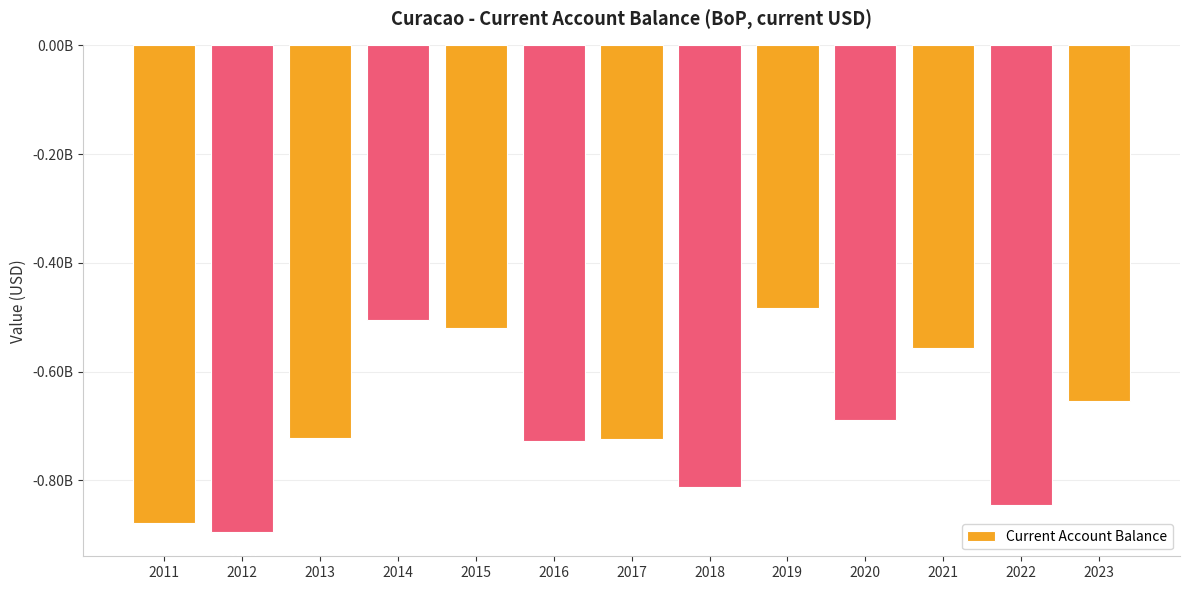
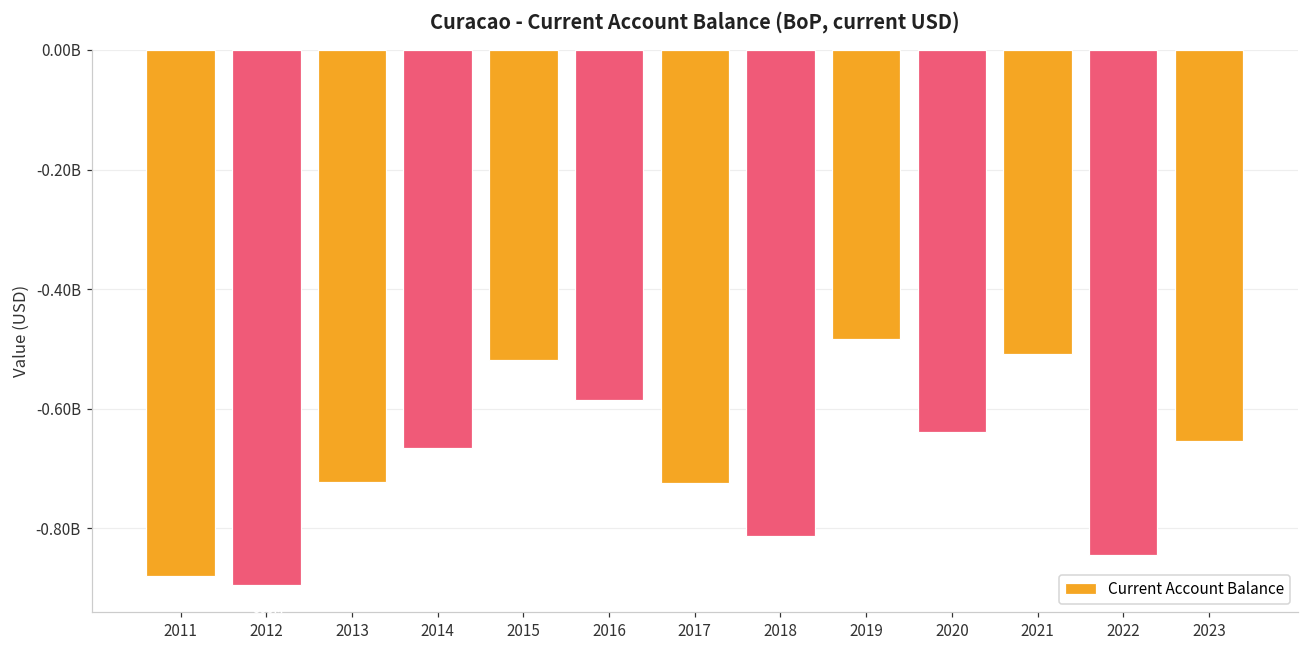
  {
    "2011": -880000000,
    "2012": -900000000,
    "2013": -720000000,
-   "2014": -510000000,
+   "2014": -670000000,
    "2015": -520000000,
-   "2016": -730000000,
+   "2016": -590000000,
    "2017": -720000000,
    "2018": -810000000,
    "2019": -480000000,
-   "2020": -690000000,
-   "2021": -560000000,
+   "2020": -640000000,
+   "2021": -510000000,
    "2022": -850000000,
    "2023": -650000000
  }
